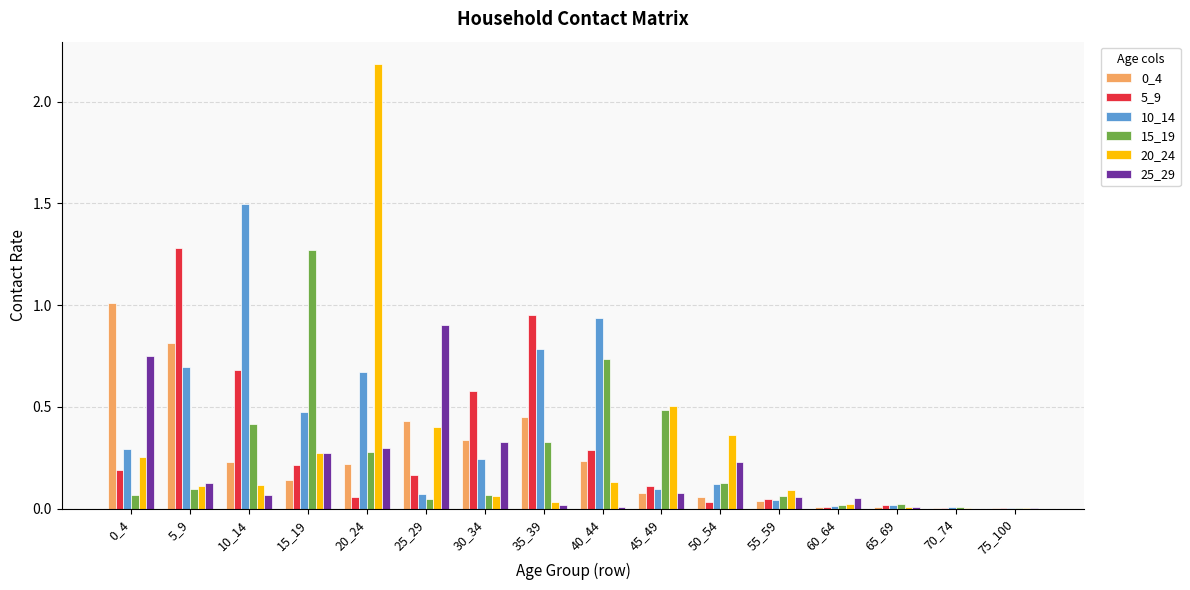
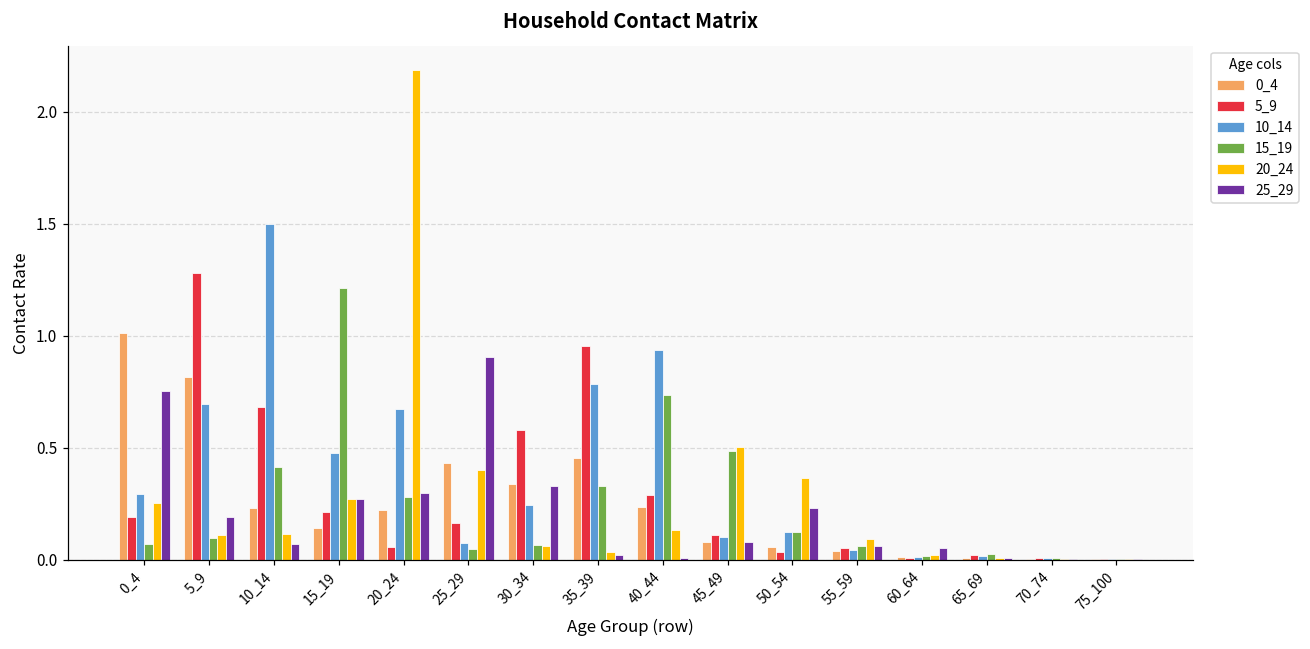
  {
    "0_4": {
      "0_4": 1.01,
      "5_9": 0.82,
      "10_14": 0.23,
      "15_19": 0.14,
      "20_24": 0.22,
      "25_29": 0.43,
      "30_34": 0.34,
      "35_39": 0.45,
      "40_44": 0.24,
      "45_49": 0.08,
      "50_54": 0.06,
      "55_59": 0.04
    },
    "5_9": {
      "0_4": 0.19,
      "5_9": 1.28,
      "10_14": 0.68,
      "15_19": 0.21,
      "20_24": 0.06,
      "25_29": 0.16,
      "30_34": 0.58,
      "35_39": 0.95,
      "40_44": 0.29,
      "45_49": 0.11,
      "50_54": 0.03,
      "55_59": 0.05,
      "65_69": 0.02
    },
    "10_14": {
      "0_4": 0.29,
      "5_9": 0.70,
      "10_14": 1.50,
      "15_19": 0.48,
      "20_24": 0.67,
      "25_29": 0.07,
      "30_34": 0.24,
      "35_39": 0.79,
      "40_44": 0.94,
      "45_49": 0.10,
      "50_54": 0.12,
      "55_59": 0.04,
      "65_69": 0.02
    },
    "15_19": {
      "0_4": 0.07,
      "5_9": 0.10,
      "10_14": 0.41,
-     "15_19": 1.27,
+     "15_19": 1.21,
      "20_24": 0.28,
      "25_29": 0.05,
      "30_34": 0.07,
      "35_39": 0.33,
      "40_44": 0.74,
      "45_49": 0.48,
      "50_54": 0.12,
      "55_59": 0.06,
      "60_64": 0.02,
      "65_69": 0.02
    },
    "20_24": {
      "0_4": 0.25,
      "5_9": 0.11,
      "10_14": 0.12,
      "15_19": 0.27,
      "20_24": 2.19,
      "25_29": 0.40,
      "30_34": 0.06,
      "35_39": 0.03,
      "40_44": 0.13,
      "45_49": 0.50,
      "50_54": 0.36,
      "55_59": 0.09,
      "60_64": 0.02
    },
    "25_29": {
      "0_4": 0.75,
-     "5_9": 0.12,
+     "5_9": 0.19,
      "10_14": 0.07,
      "15_19": 0.27,
      "20_24": 0.30,
      "25_29": 0.90,
      "30_34": 0.33,
      "35_39": 0.02,
      "45_49": 0.08,
      "50_54": 0.23,
      "55_59": 0.06,
      "60_64": 0.05
    }
  }
